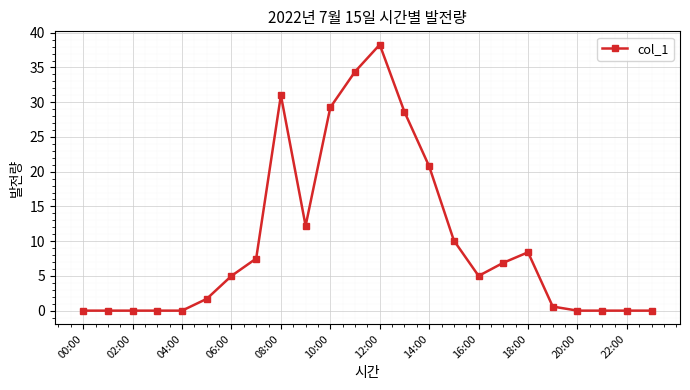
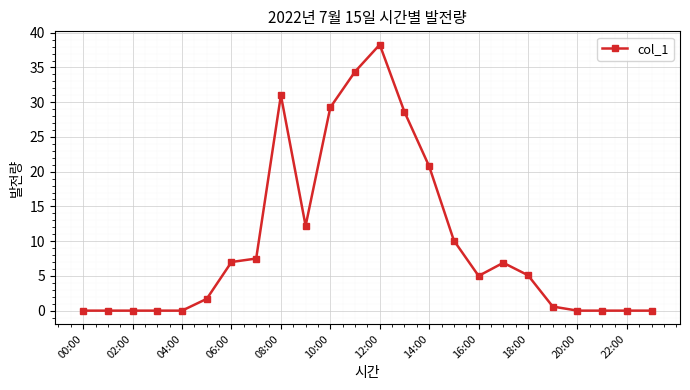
  {
    "00:00": 0,
    "02:00": 0,
    "04:00": 0,
-   "06:00": 5,
+   "06:00": 7,
    "08:00": 31,
    "10:00": 29,
    "12:00": 38,
    "14:00": 21,
    "16:00": 5,
-   "18:00": 8,
+   "18:00": 5,
    "20:00": 0,
    "22:00": 0
  }
